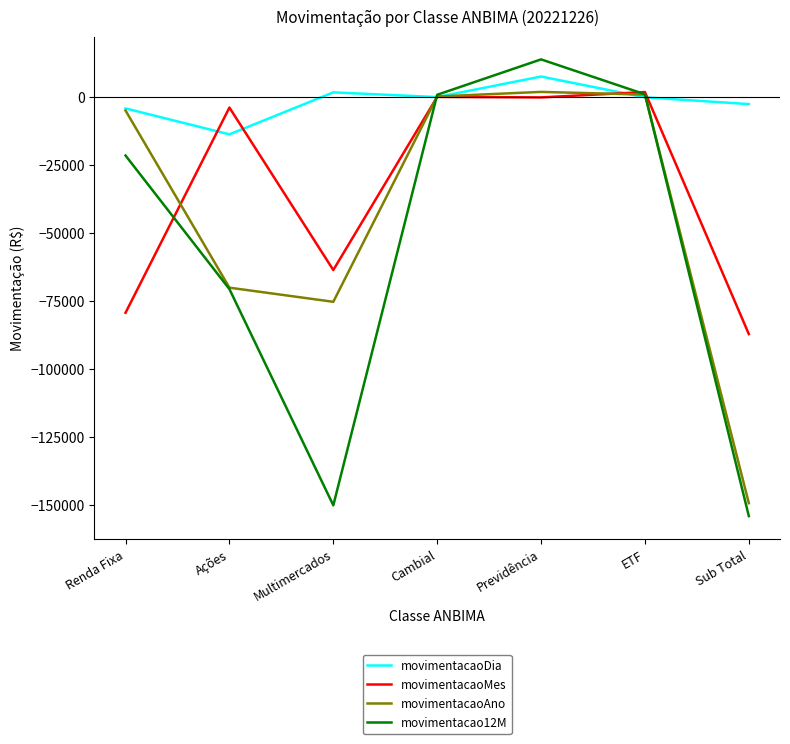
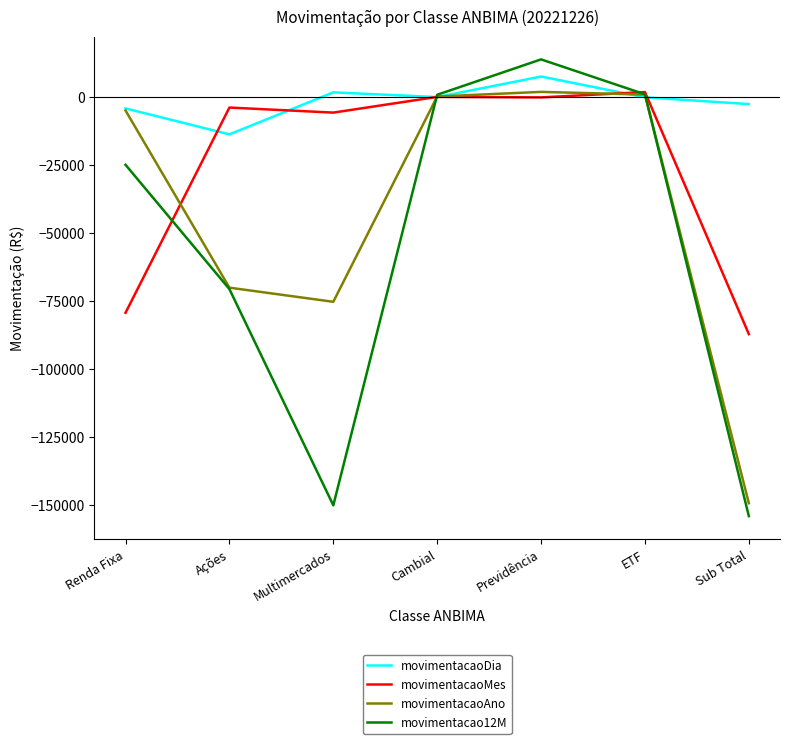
  {
    "movimentacaoDia": {
      "Ações": -14000,
      "Multimercados": 2000,
      "Previdência": 8000,
      "ETF": 0,
      "Sub Total": -3000
    },
    "movimentacaoMes": {
      "Renda Fixa": -79000,
      "Ações": -4000,
-     "Multimercados": -64000,
+     "Multimercados": -6000,
      "Previdência": 0,
      "Sub Total": -87000
    },
    "movimentacaoAno": {
      "Multimercados": -75000,
      "Previdência": 2000,
      "Sub Total": -149000
    },
    "movimentacao12M": {
-     "Renda Fixa": -21000,
+     "Renda Fixa": -25000,
      "Multimercados": -150000,
      "Previdência": 14000,
      "Sub Total": -154000
    }
  }
